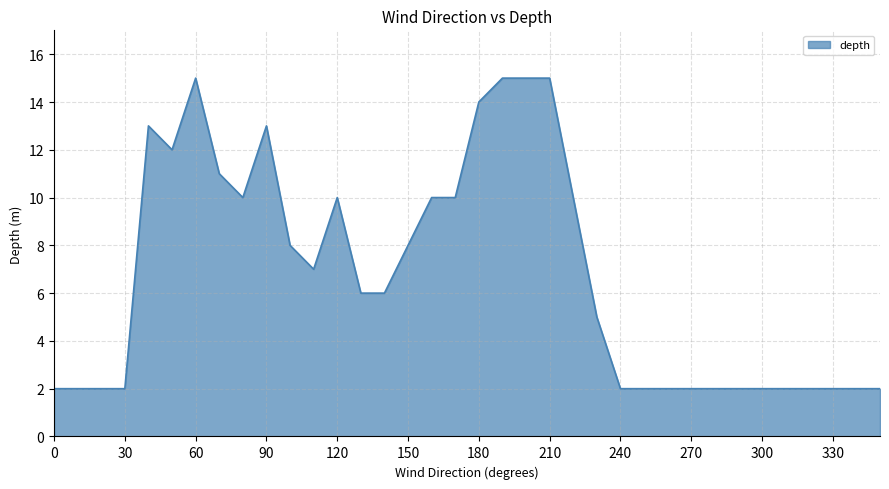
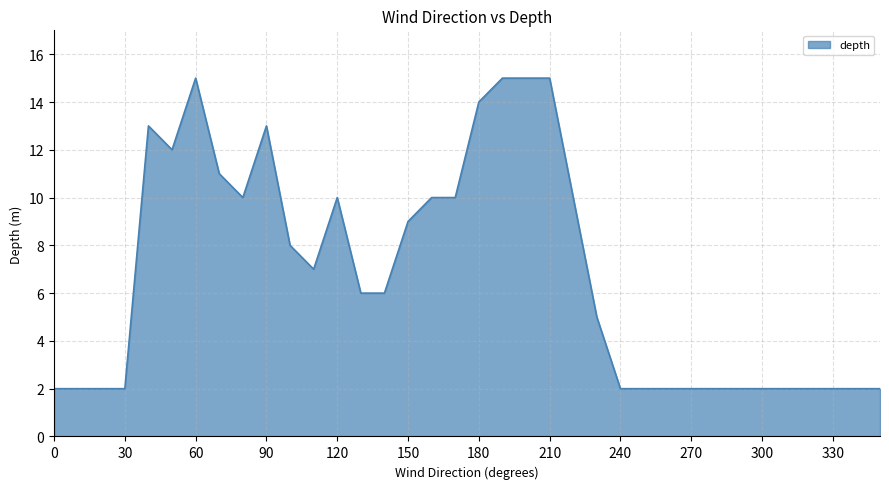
  {
    "0": 2,
    "30": 2,
    "60": 15,
    "90": 13,
    "120": 10,
-   "150": 8,
+   "150": 9,
    "180": 14,
    "210": 15,
    "240": 2,
    "270": 2,
    "300": 2,
    "330": 2
  }
